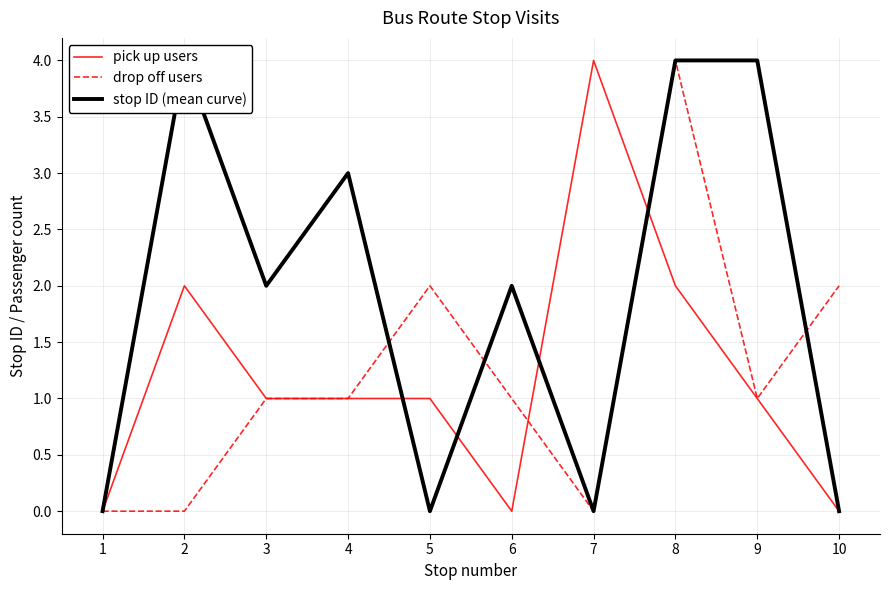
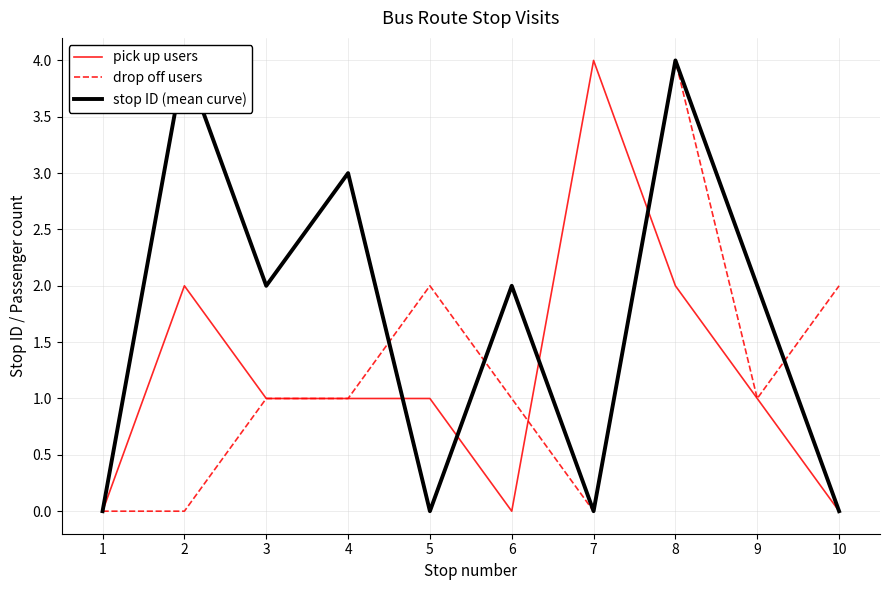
  {
    "stop ID (mean curve)": {
      "3": 2,
      "4": 3,
      "5": 0,
      "6": 2,
-     "9": 4
+     "9": 2
    }
  }
